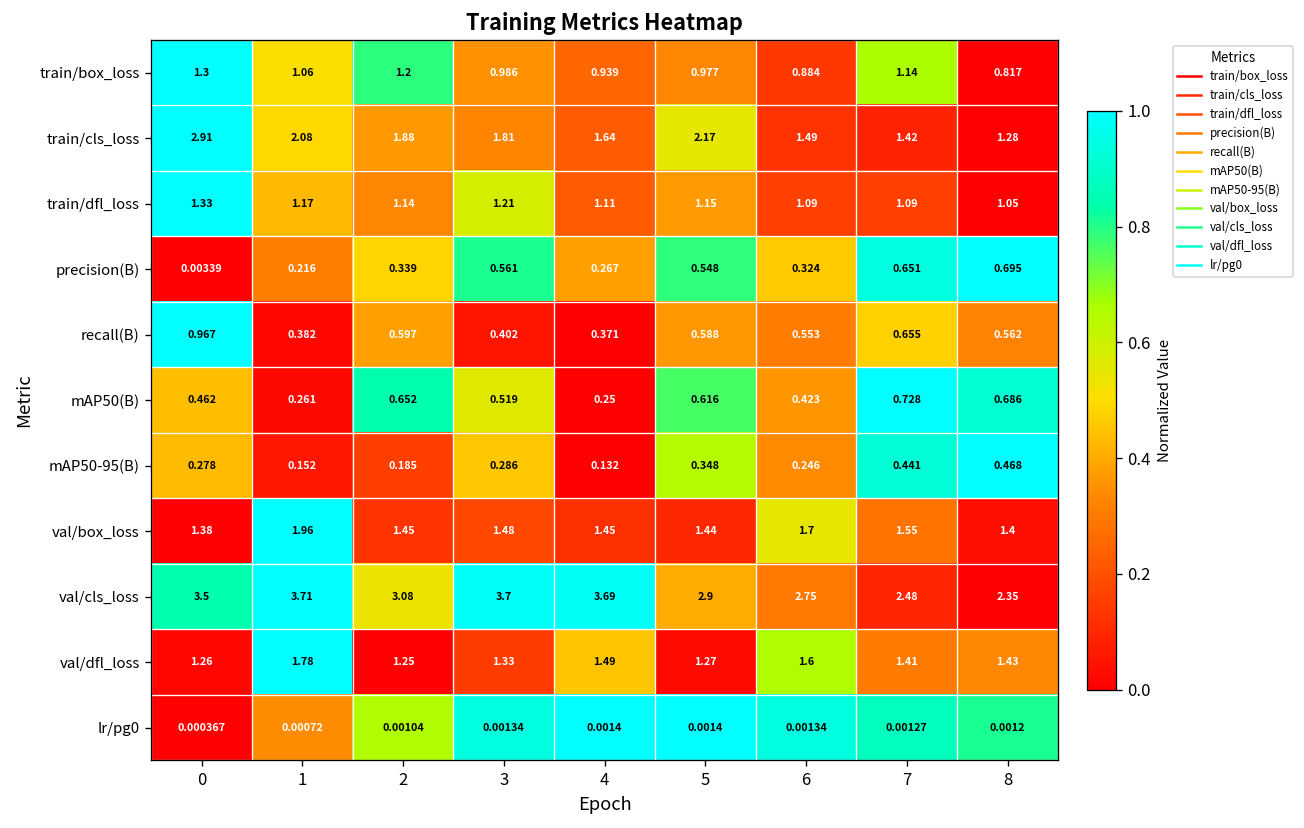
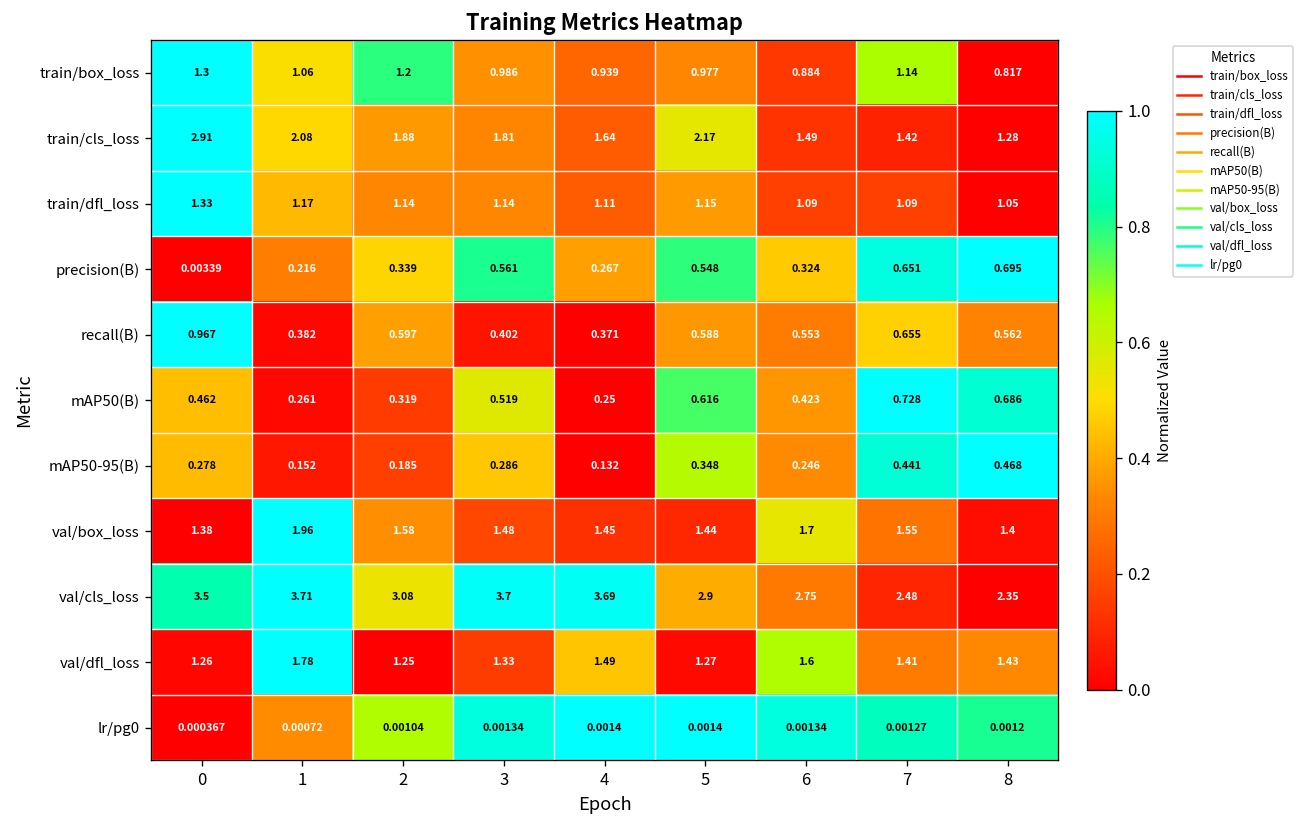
  {
    "train/box_loss": {
      "0": 1.3,
      "1": 1.06,
      "2": 1.2,
      "3": 0.986,
      "4": 0.939,
      "5": 0.977,
      "6": 0.884,
      "7": 1.14,
      "8": 0.817
    },
    "train/cls_loss": {
      "0": 2.91,
      "1": 2.08,
      "2": 1.88,
      "3": 1.81,
      "4": 1.64,
      "5": 2.17,
      "6": 1.49,
      "7": 1.42,
      "8": 1.28
    },
    "train/dfl_loss": {
      "0": 1.33,
      "1": 1.17,
      "2": 1.14,
-     "3": 1.21,
+     "3": 1.14,
      "4": 1.11,
      "5": 1.15,
      "6": 1.09,
      "7": 1.09,
      "8": 1.05
    },
    "precision(B)": {
      "0": 0.00339,
      "1": 0.216,
      "2": 0.339,
      "3": 0.561,
      "4": 0.267,
      "5": 0.548,
      "6": 0.324,
      "7": 0.651,
      "8": 0.695
    },
    "recall(B)": {
      "0": 0.967,
      "1": 0.382,
      "2": 0.597,
      "3": 0.402,
      "4": 0.371,
      "5": 0.588,
      "6": 0.553,
      "7": 0.655,
      "8": 0.562
    },
    "mAP50(B)": {
      "0": 0.462,
      "1": 0.261,
-     "2": 0.652,
+     "2": 0.319,
      "3": 0.519,
      "4": 0.25,
      "5": 0.616,
      "6": 0.423,
      "7": 0.728,
      "8": 0.686
    },
    "mAP50-95(B)": {
      "0": 0.278,
      "1": 0.152,
      "2": 0.185,
      "3": 0.286,
      "4": 0.132,
      "5": 0.348,
      "6": 0.246,
      "7": 0.441,
      "8": 0.468
    },
    "val/box_loss": {
      "0": 1.38,
      "1": 1.96,
-     "2": 1.45,
+     "2": 1.58,
      "3": 1.48,
      "4": 1.45,
      "5": 1.44,
      "6": 1.7,
      "7": 1.55,
      "8": 1.4
    },
    "val/cls_loss": {
      "0": 3.5,
      "1": 3.71,
      "2": 3.08,
      "3": 3.7,
      "4": 3.69,
      "5": 2.9,
      "6": 2.75,
      "7": 2.48,
      "8": 2.35
    },
    "val/dfl_loss": {
      "0": 1.26,
      "1": 1.78,
      "2": 1.25,
      "3": 1.33,
      "4": 1.49,
      "5": 1.27,
      "6": 1.6,
      "7": 1.41,
      "8": 1.43
    },
    "lr/pg0": {
      "0": 0.000367,
      "1": 0.00072,
      "2": 0.00104,
      "3": 0.00134,
      "4": 0.0014,
      "5": 0.0014,
      "6": 0.00134,
      "7": 0.00127,
      "8": 0.0012
    }
  }
